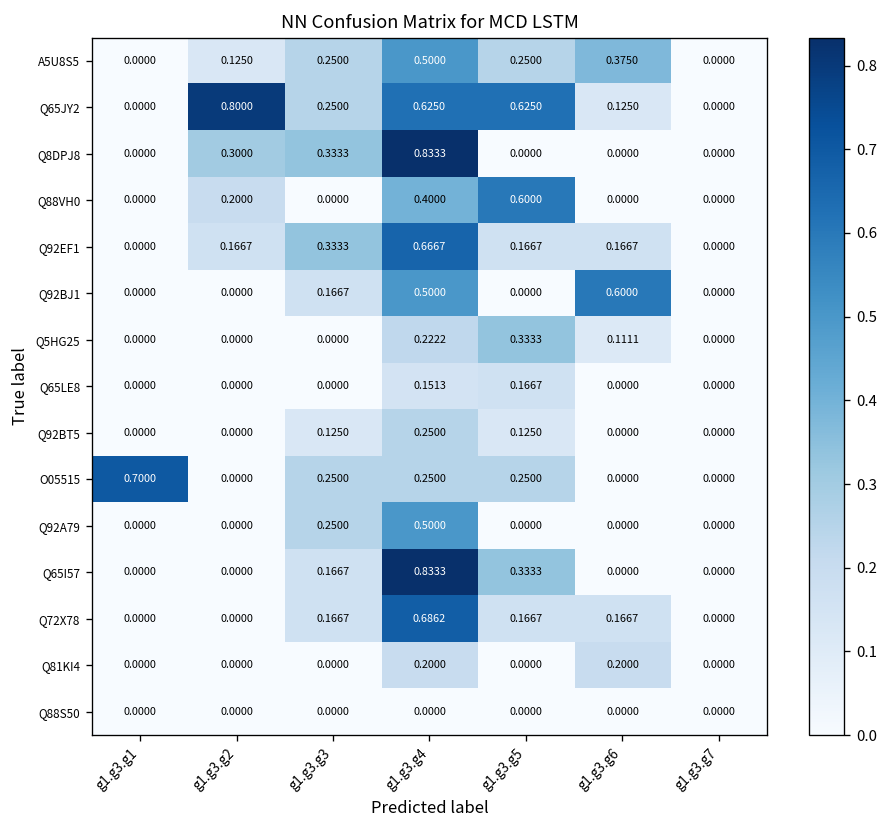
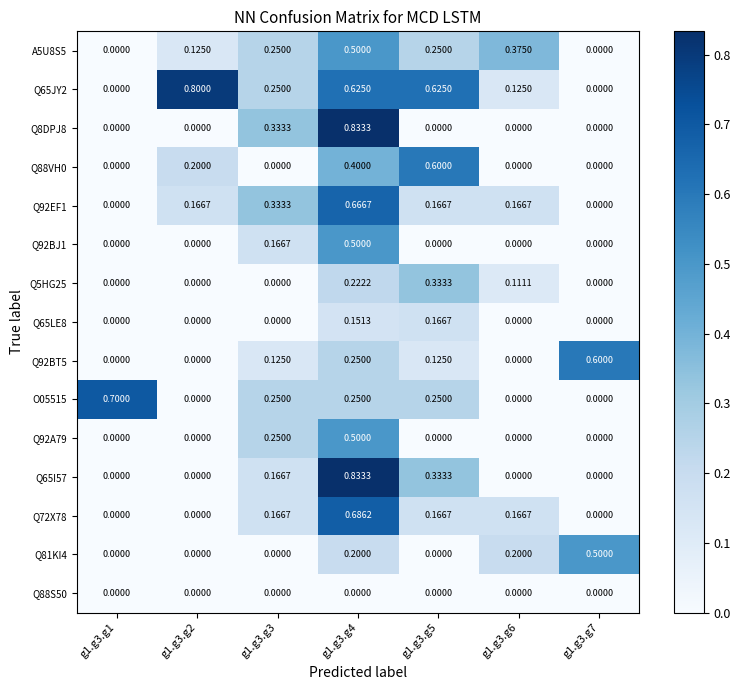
  {
    "A5U8S5": {
      "g1.g3.g1": 0.0000,
      "g1.g3.g2": 0.1250,
      "g1.g3.g3": 0.2500,
      "g1.g3.g4": 0.5000,
      "g1.g3.g5": 0.2500,
      "g1.g3.g6": 0.3750,
      "g1.g3.g7": 0.0000
    },
    "Q65JY2": {
      "g1.g3.g1": 0.0000,
      "g1.g3.g2": 0.8000,
      "g1.g3.g3": 0.2500,
      "g1.g3.g4": 0.6250,
      "g1.g3.g5": 0.6250,
      "g1.g3.g6": 0.1250,
      "g1.g3.g7": 0.0000
    },
    "Q8DPJ8": {
      "g1.g3.g1": 0.0000,
-     "g1.g3.g2": 0.3000,
+     "g1.g3.g2": 0.0000,
      "g1.g3.g3": 0.3333,
      "g1.g3.g4": 0.8333,
      "g1.g3.g5": 0.0000,
      "g1.g3.g6": 0.0000,
      "g1.g3.g7": 0.0000
    },
    "Q88VH0": {
      "g1.g3.g1": 0.0000,
      "g1.g3.g2": 0.2000,
      "g1.g3.g3": 0.0000,
      "g1.g3.g4": 0.4000,
      "g1.g3.g5": 0.6000,
      "g1.g3.g6": 0.0000,
      "g1.g3.g7": 0.0000
    },
    "Q92EF1": {
      "g1.g3.g1": 0.0000,
      "g1.g3.g2": 0.1667,
      "g1.g3.g3": 0.3333,
      "g1.g3.g4": 0.6667,
      "g1.g3.g5": 0.1667,
      "g1.g3.g6": 0.1667,
      "g1.g3.g7": 0.0000
    },
    "Q92BJ1": {
      "g1.g3.g1": 0.0000,
      "g1.g3.g2": 0.0000,
      "g1.g3.g3": 0.1667,
      "g1.g3.g4": 0.5000,
      "g1.g3.g5": 0.0000,
-     "g1.g3.g6": 0.6000,
+     "g1.g3.g6": 0.0000,
      "g1.g3.g7": 0.0000
    },
    "Q5HG25": {
      "g1.g3.g1": 0.0000,
      "g1.g3.g2": 0.0000,
      "g1.g3.g3": 0.0000,
      "g1.g3.g4": 0.2222,
      "g1.g3.g5": 0.3333,
      "g1.g3.g6": 0.1111,
      "g1.g3.g7": 0.0000
    },
    "Q65LE8": {
      "g1.g3.g1": 0.0000,
      "g1.g3.g2": 0.0000,
      "g1.g3.g3": 0.0000,
      "g1.g3.g4": 0.1513,
      "g1.g3.g5": 0.1667,
      "g1.g3.g6": 0.0000,
      "g1.g3.g7": 0.0000
    },
    "Q92BT5": {
      "g1.g3.g1": 0.0000,
      "g1.g3.g2": 0.0000,
      "g1.g3.g3": 0.1250,
      "g1.g3.g4": 0.2500,
      "g1.g3.g5": 0.1250,
      "g1.g3.g6": 0.0000,
-     "g1.g3.g7": 0.0000
+     "g1.g3.g7": 0.6000
    },
    "O05515": {
      "g1.g3.g1": 0.7000,
      "g1.g3.g2": 0.0000,
      "g1.g3.g3": 0.2500,
      "g1.g3.g4": 0.2500,
      "g1.g3.g5": 0.2500,
      "g1.g3.g6": 0.0000,
      "g1.g3.g7": 0.0000
    },
    "Q92A79": {
      "g1.g3.g1": 0.0000,
      "g1.g3.g2": 0.0000,
      "g1.g3.g3": 0.2500,
      "g1.g3.g4": 0.5000,
      "g1.g3.g5": 0.0000,
      "g1.g3.g6": 0.0000,
      "g1.g3.g7": 0.0000
    },
    "Q65I57": {
      "g1.g3.g1": 0.0000,
      "g1.g3.g2": 0.0000,
      "g1.g3.g3": 0.1667,
      "g1.g3.g4": 0.8333,
      "g1.g3.g5": 0.3333,
      "g1.g3.g6": 0.0000,
      "g1.g3.g7": 0.0000
    },
    "Q72X78": {
      "g1.g3.g1": 0.0000,
      "g1.g3.g2": 0.0000,
      "g1.g3.g3": 0.1667,
      "g1.g3.g4": 0.6862,
      "g1.g3.g5": 0.1667,
      "g1.g3.g6": 0.1667,
      "g1.g3.g7": 0.0000
    },
    "Q81KI4": {
      "g1.g3.g1": 0.0000,
      "g1.g3.g2": 0.0000,
      "g1.g3.g3": 0.0000,
      "g1.g3.g4": 0.2000,
      "g1.g3.g5": 0.0000,
      "g1.g3.g6": 0.2000,
-     "g1.g3.g7": 0.0000
+     "g1.g3.g7": 0.5000
    },
    "Q88S50": {
      "g1.g3.g1": 0.0000,
      "g1.g3.g2": 0.0000,
      "g1.g3.g3": 0.0000,
      "g1.g3.g4": 0.0000,
      "g1.g3.g5": 0.0000,
      "g1.g3.g6": 0.0000,
      "g1.g3.g7": 0.0000
    }
  }
